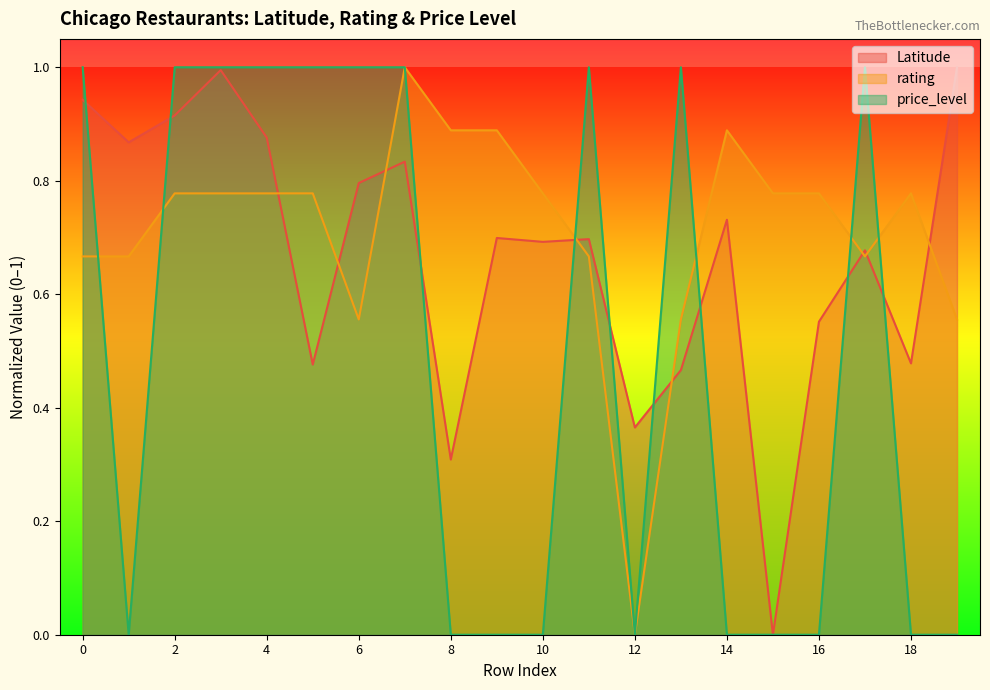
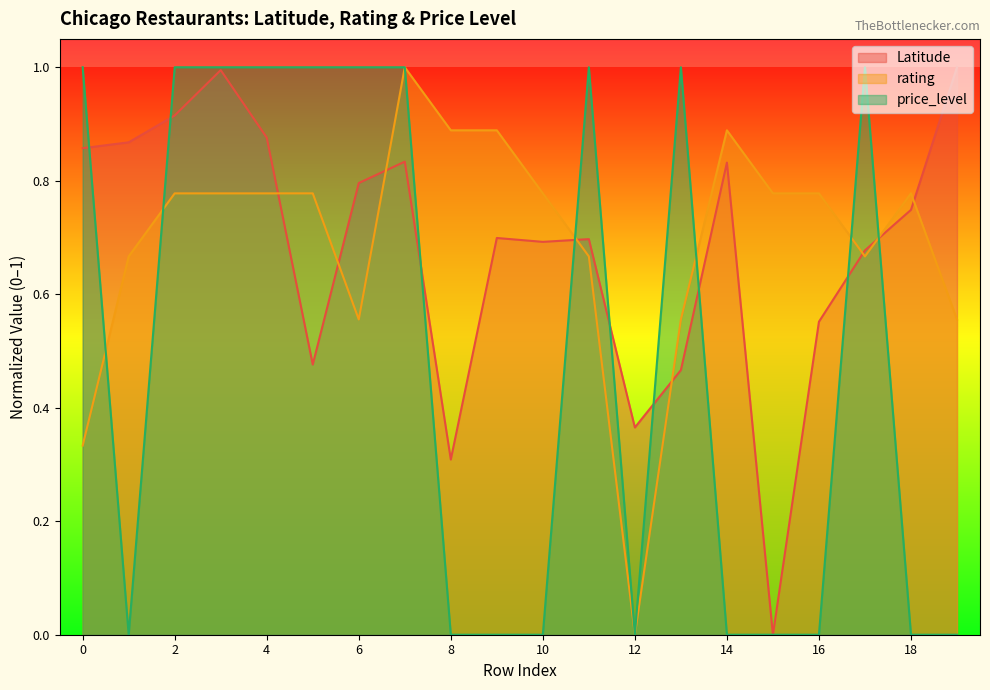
  {
    "Latitude": {
-     "0": 0.94,
+     "0": 0.86,
      "2": 0.92,
      "4": 0.88,
      "6": 0.80,
      "8": 0.31,
      "10": 0.69,
      "12": 0.37,
-     "14": 0.73,
+     "14": 0.83,
      "16": 0.55,
-     "18": 0.48
+     "18": 0.75
    },
    "rating": {
-     "0": 0.67,
+     "0": 0.33,
      "2": 0.78,
      "4": 0.78,
      "6": 0.56,
      "8": 0.89,
      "10": 0.78,
      "14": 0.89,
      "16": 0.78,
      "18": 0.78
    },
    "price_level": {
      "0": 1.00,
      "2": 1.00,
      "4": 1.00,
      "6": 1.00,
      "8": 0.00,
      "10": 0.00,
      "14": 0.00,
      "16": 0.00,
      "18": 0.00
    }
  }
